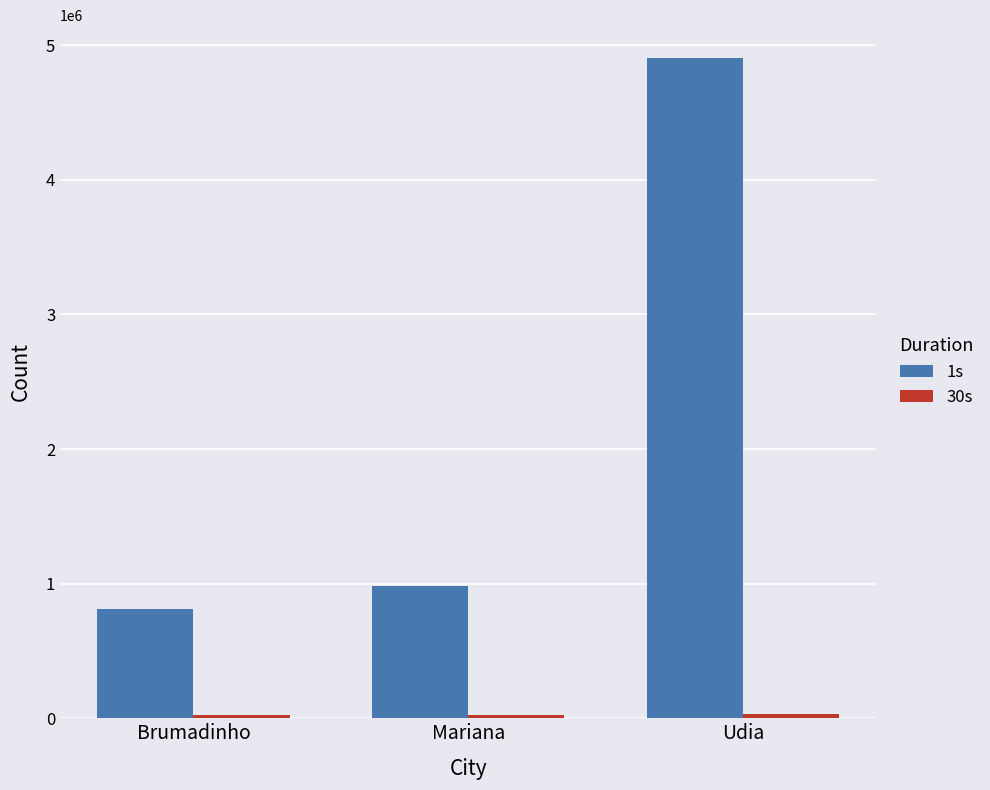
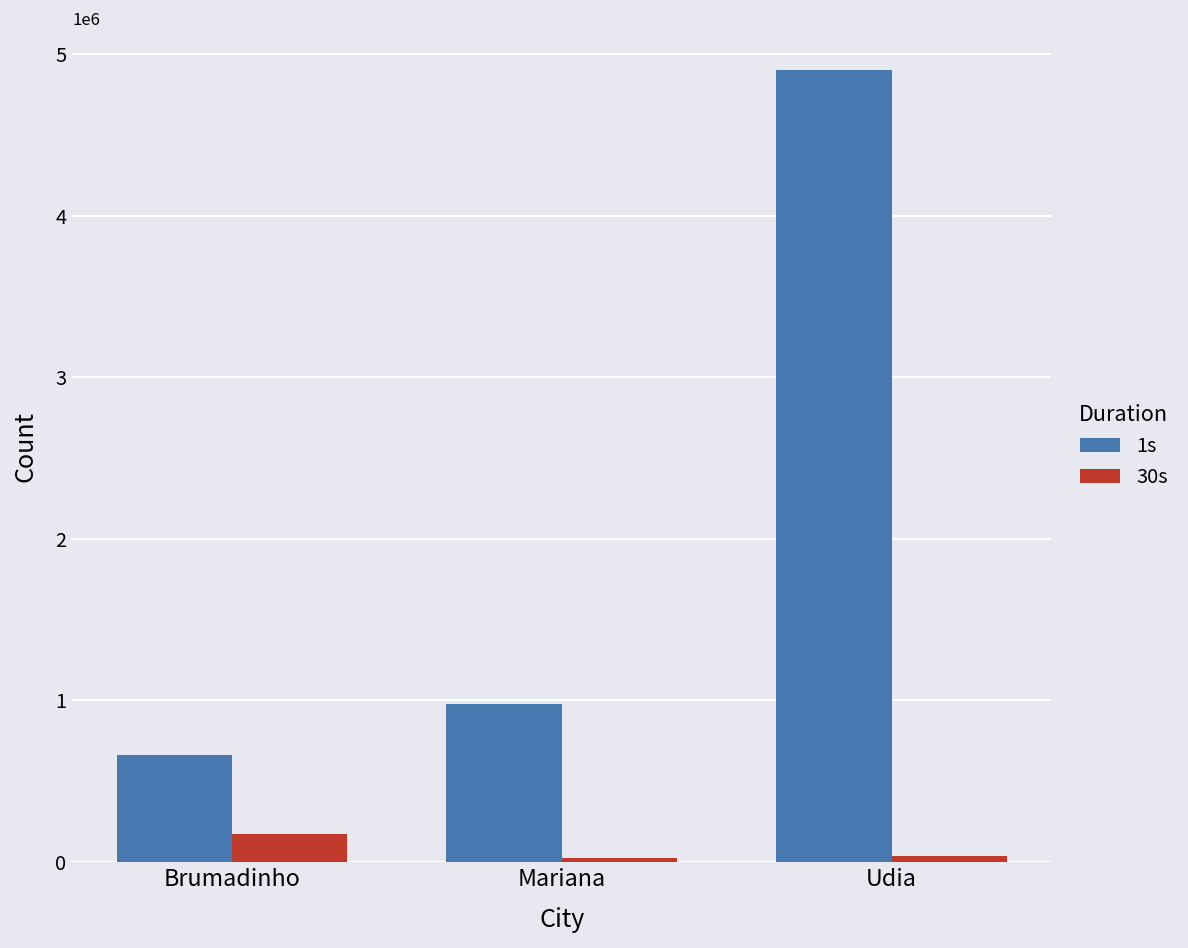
  {
    "1s": {
-     "Brumadinho": 810000,
+     "Brumadinho": 660000,
      "Mariana": 980000,
      "Udia": 4900000
    },
    "30s": {
-     "Brumadinho": 20000,
+     "Brumadinho": 180000,
      "Mariana": 20000,
      "Udia": 40000
    }
  }
